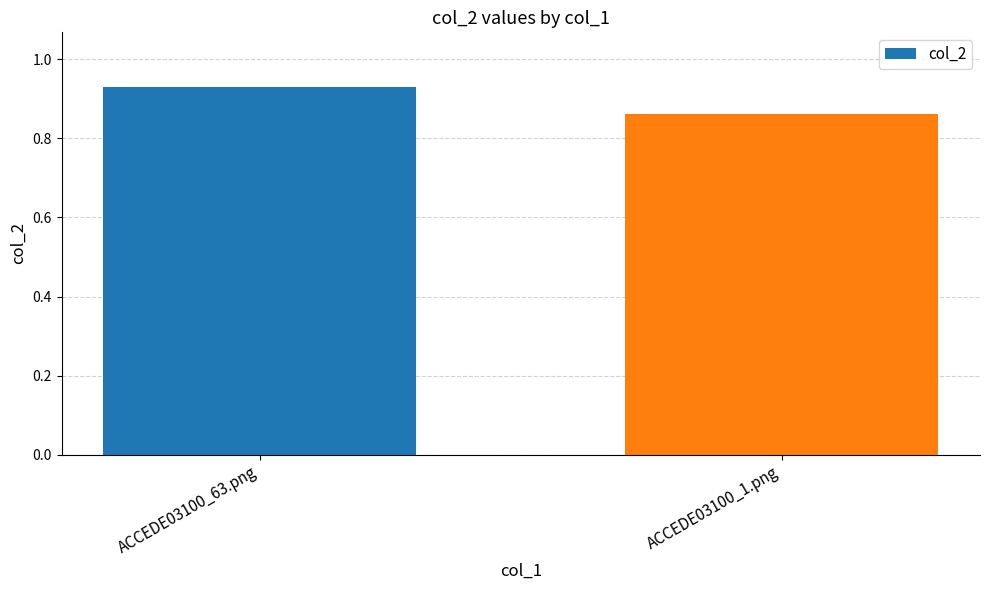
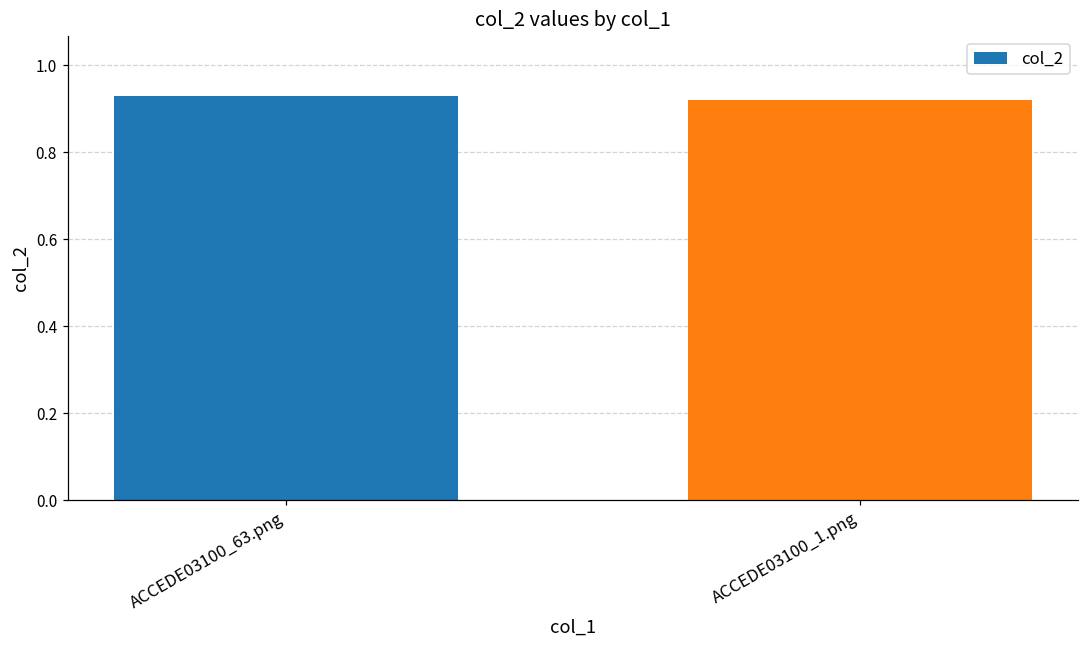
  {
    "ACCEDE03100_63.png": 0.93,
-   "ACCEDE03100_1.png": 0.86
+   "ACCEDE03100_1.png": 0.92
  }
